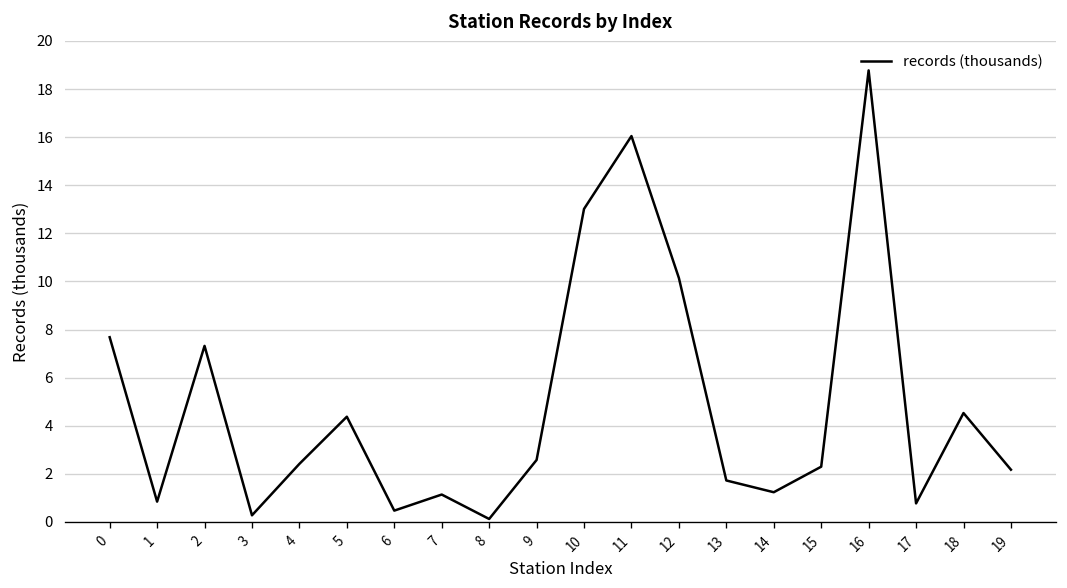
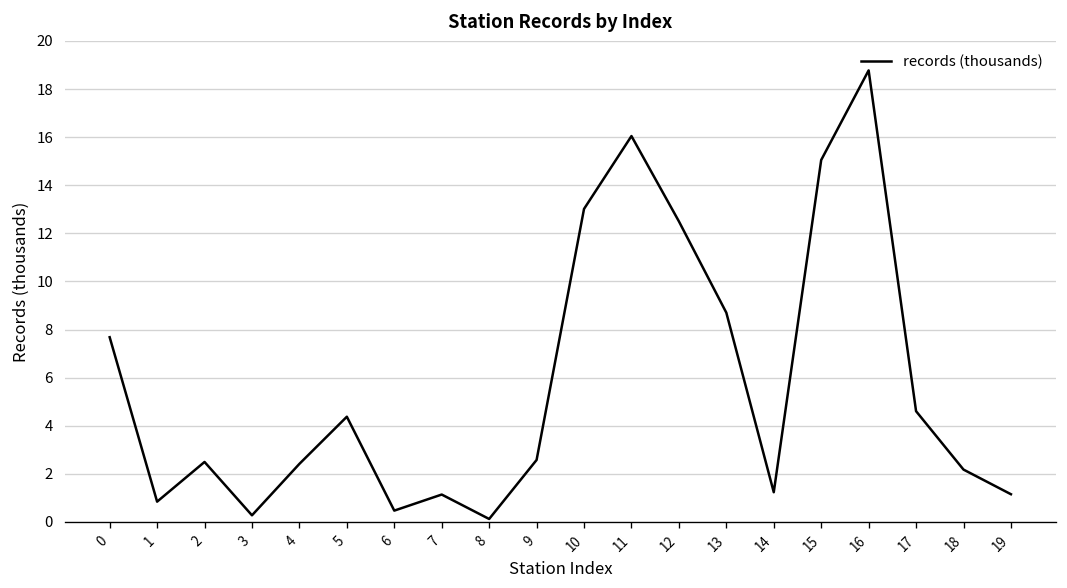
  {
    "0": 7.7,
    "1": 0.8,
-   "2": 7.3,
+   "2": 2.5,
    "3": 0.3,
    "4": 2.4,
    "5": 4.4,
    "6": 0.5,
    "7": 1.1,
    "8": 0.1,
    "9": 2.6,
    "10": 13.0,
    "11": 16.0,
-   "12": 10.1,
-   "13": 1.7,
+   "12": 12.5,
+   "13": 8.7,
    "14": 1.2,
-   "15": 2.3,
+   "15": 15.0,
    "16": 18.8,
-   "17": 0.8,
-   "18": 4.5,
-   "19": 2.2
+   "17": 4.6,
+   "18": 2.2,
+   "19": 1.2
  }
